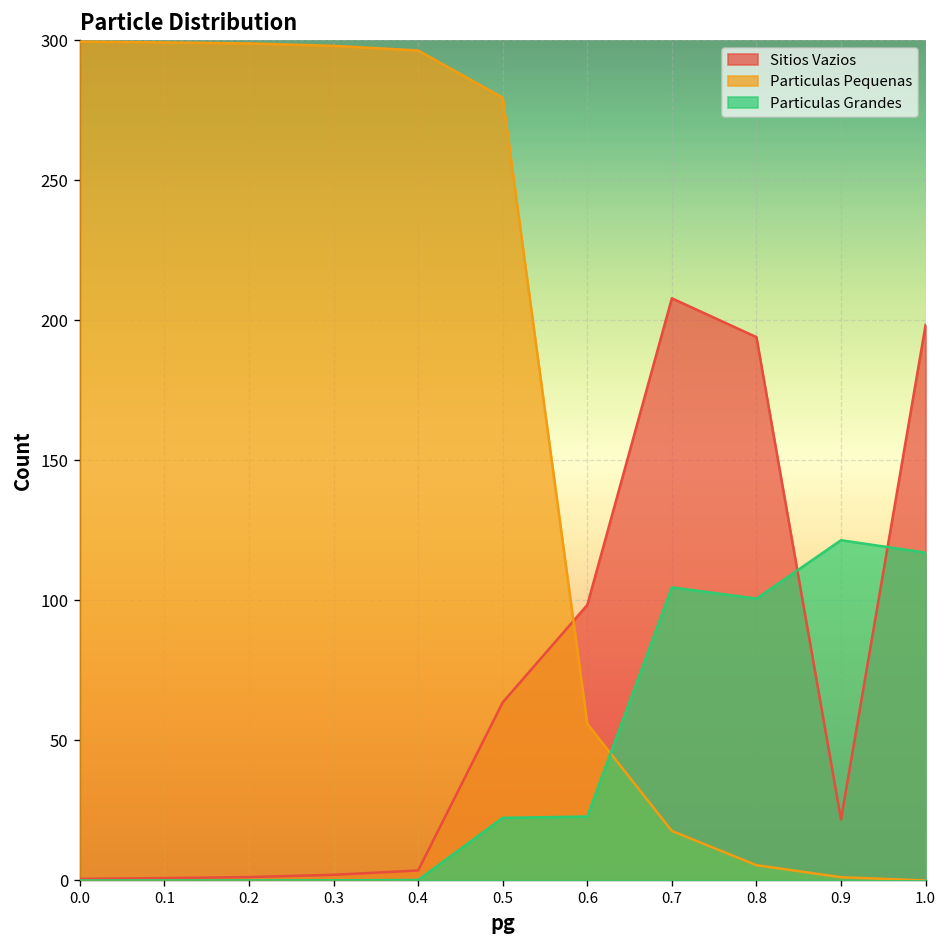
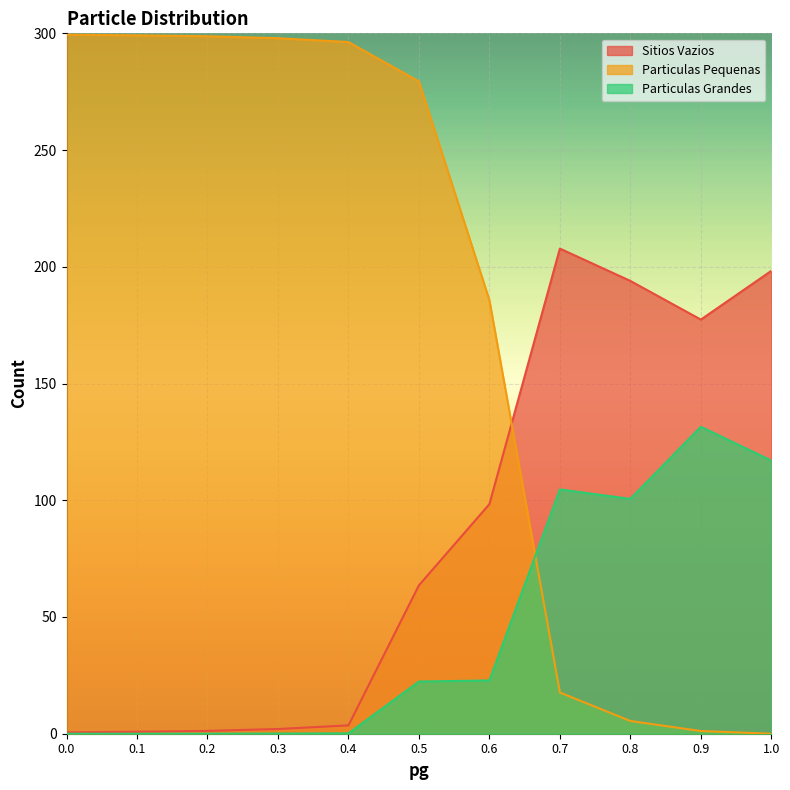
  {
    "Sitios Vazios": {
      "0.2": 1,
      "0.3": 2,
      "0.4": 4,
      "0.5": 64,
      "0.6": 98,
      "0.7": 208,
      "0.8": 194,
-     "0.9": 22,
+     "0.9": 177,
      "1.0": 198
    },
    "Particulas Pequenas": {
      "0.0": 299,
      "0.1": 299,
      "0.2": 299,
      "0.3": 298,
      "0.4": 296,
      "0.5": 279,
-     "0.6": 56,
+     "0.6": 186,
      "0.7": 18,
      "0.8": 5,
      "0.9": 1,
      "1.0": 0
    },
    "Particulas Grandes": {
      "0.2": 0,
      "0.3": 0,
      "0.4": 0,
      "0.5": 22,
      "0.6": 23,
      "0.7": 105,
      "0.8": 101,
-     "0.9": 121,
+     "0.9": 131,
      "1.0": 117
    }
  }
